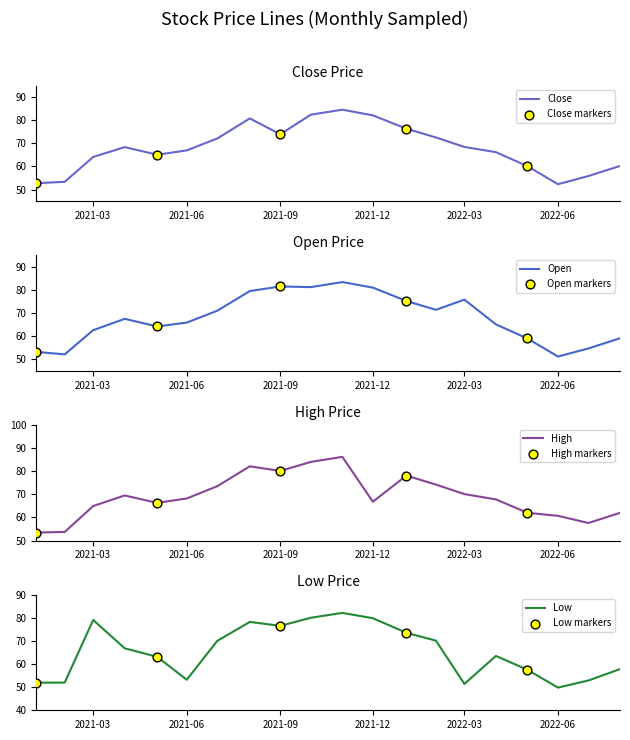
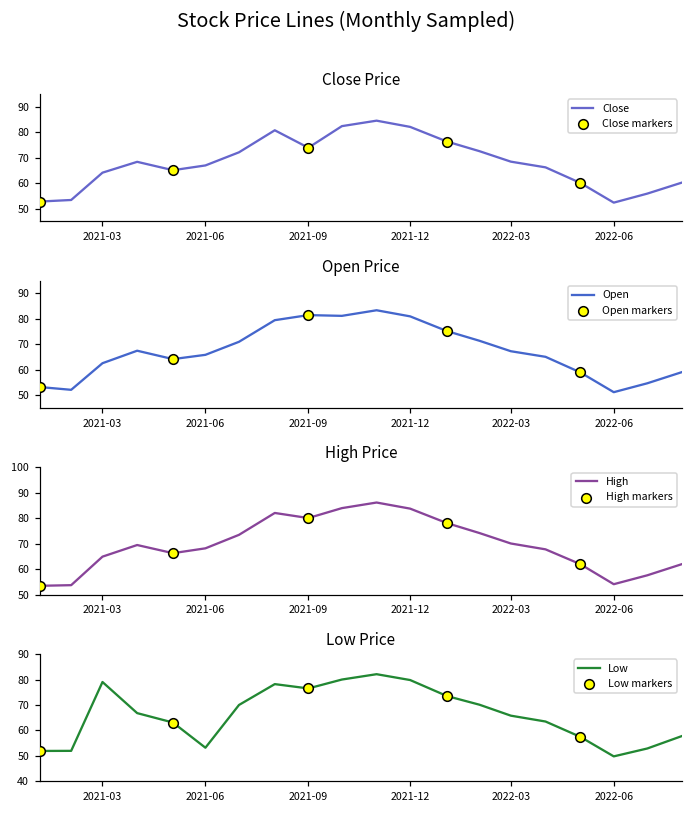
  {
    "Close Price": {
      "Close": {
        "2021-03": 64,
        "2021-06": 67,
        "2021-12": 82,
        "2022-03": 68,
        "2022-06": 52
      }
    },
    "Open Price": {
      "Open": {
        "2021-03": 63,
        "2021-06": 66,
        "2021-12": 81,
-       "2022-03": 76,
+       "2022-03": 67,
        "2022-06": 51
      }
    },
    "High Price": {
      "High": {
        "2021-03": 65,
        "2021-06": 68,
-       "2021-12": 67,
+       "2021-12": 84,
        "2022-03": 70,
-       "2022-06": 61
+       "2022-06": 54
      }
    },
    "Low Price": {
      "Low": {
        "2021-03": 79,
        "2021-06": 53,
        "2021-12": 80,
-       "2022-03": 51,
+       "2022-03": 66,
        "2022-06": 50
      }
    }
  }
